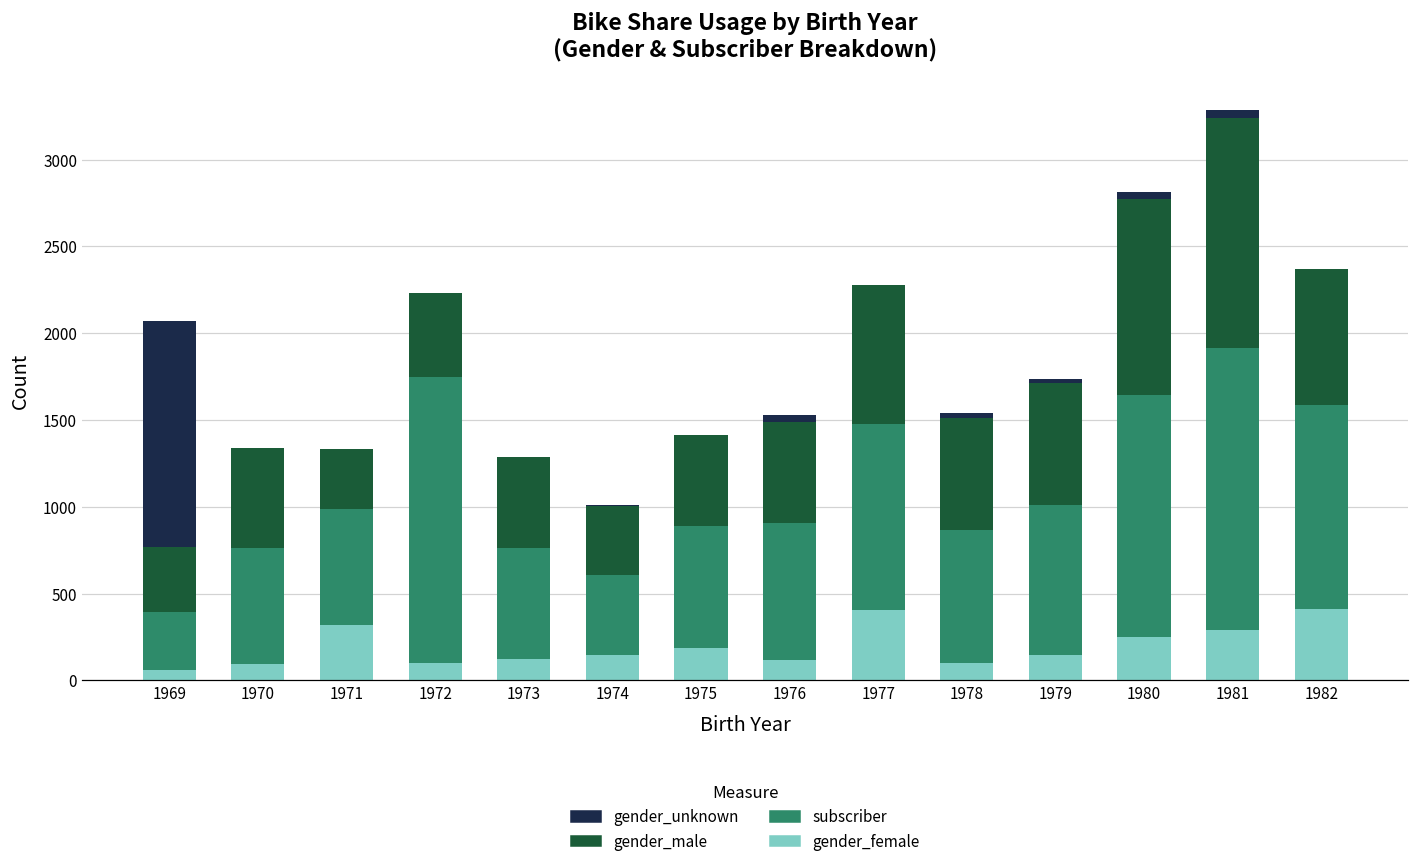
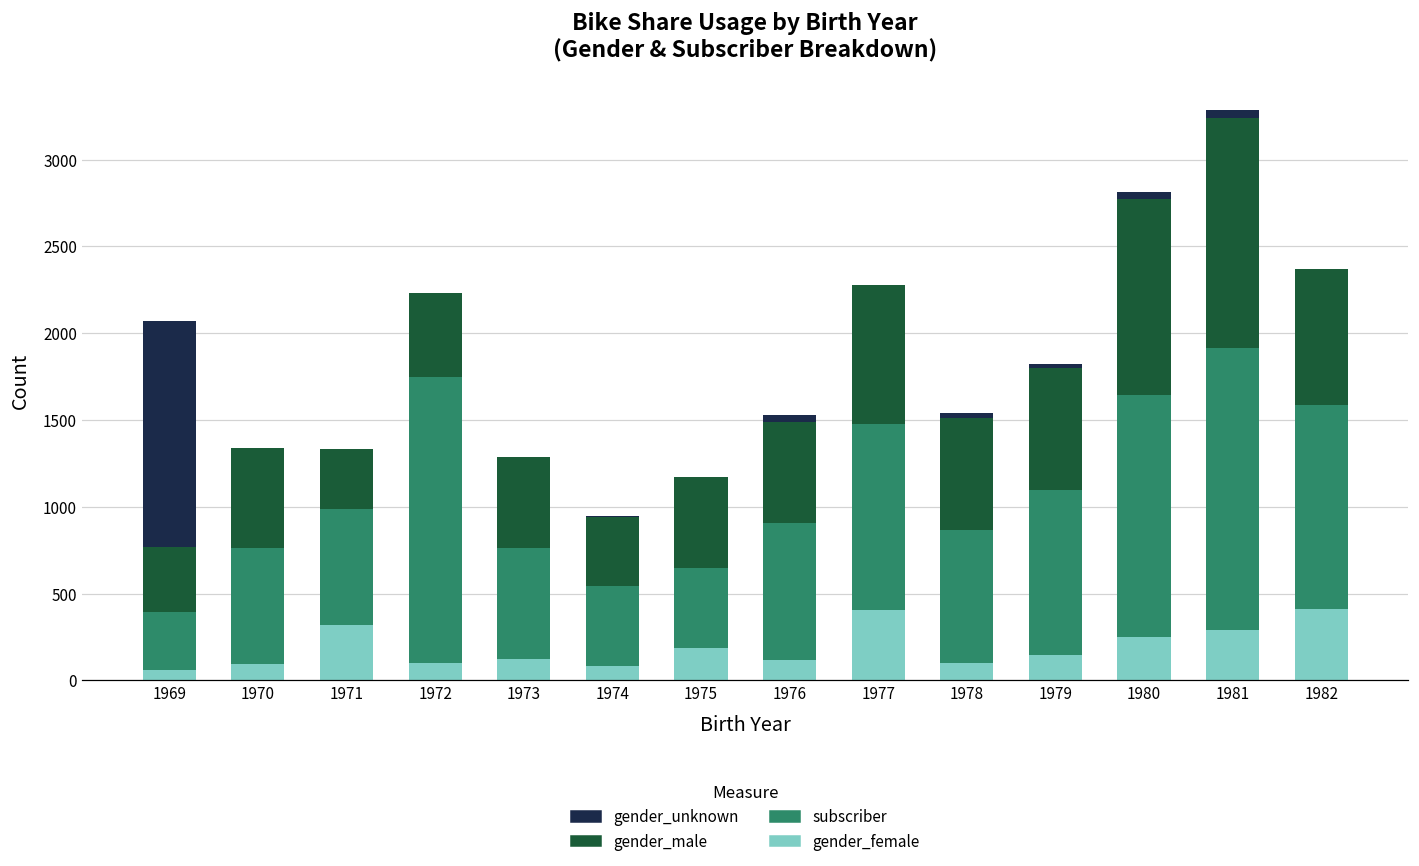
  {
    "gender_female": {
      "1969": 60,
      "1970": 90,
      "1971": 320,
      "1972": 100,
      "1973": 130,
-     "1974": 150,
+     "1974": 90,
      "1975": 190,
      "1976": 120,
      "1977": 410,
      "1978": 100,
      "1979": 150,
      "1980": 250,
      "1981": 290,
      "1982": 410
    },
    "subscriber": {
      "1969": 340,
      "1970": 670,
      "1971": 670,
      "1972": 1650,
      "1973": 640,
      "1974": 460,
-     "1975": 700,
+     "1975": 460,
      "1976": 790,
      "1977": 1070,
      "1978": 770,
-     "1979": 860,
+     "1979": 950,
      "1980": 1390,
      "1981": 1630,
      "1982": 1170
    }
  }
